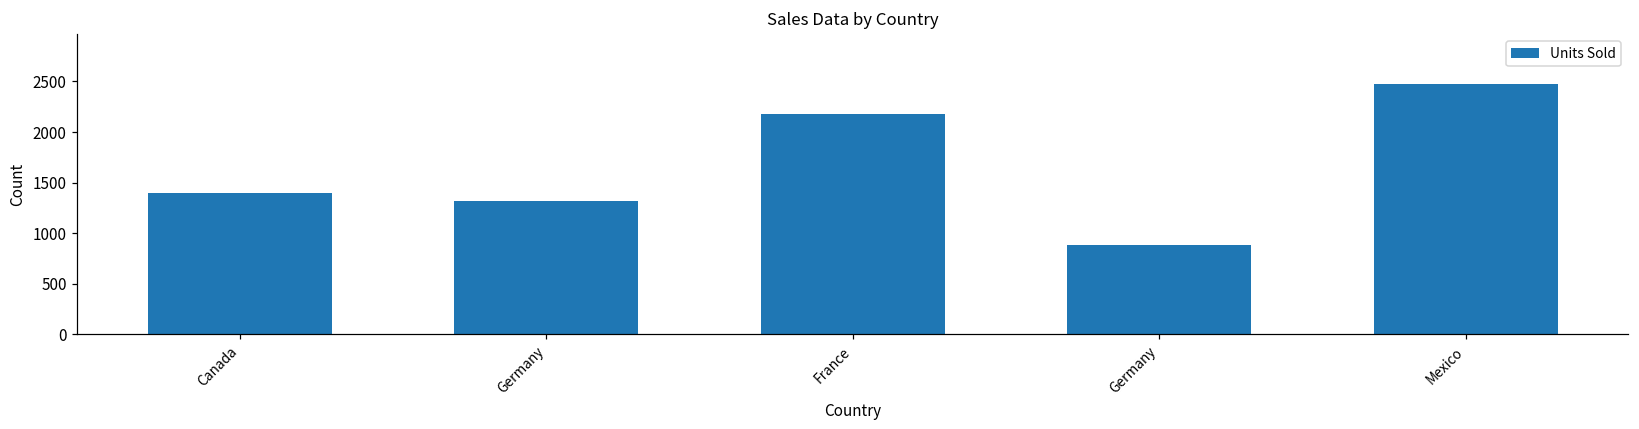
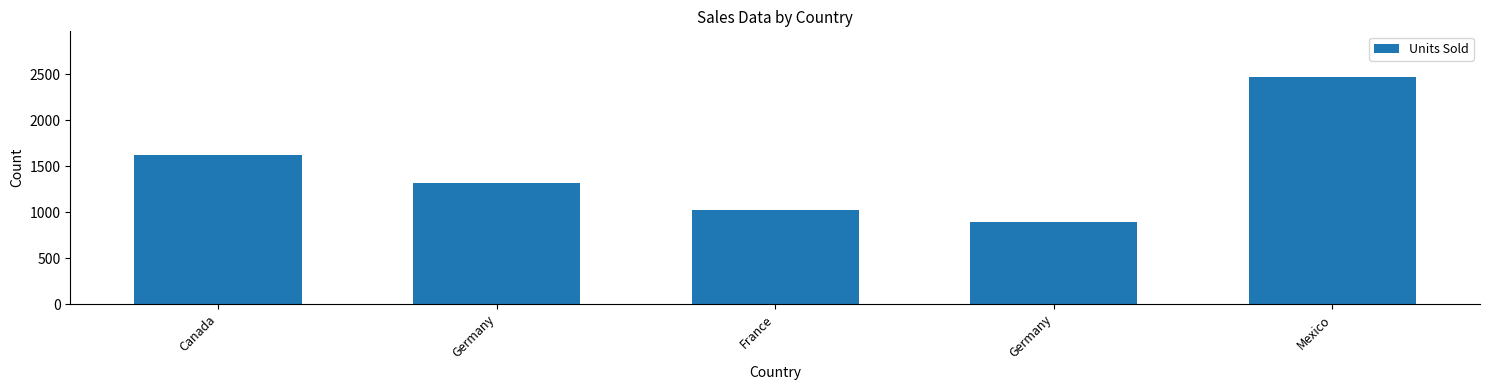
  {
-   "Canada": 1400,
-   "France": 2200,
+   "Canada": 1600,
+   "France": 1000,
    "Mexico": 2500
  }
